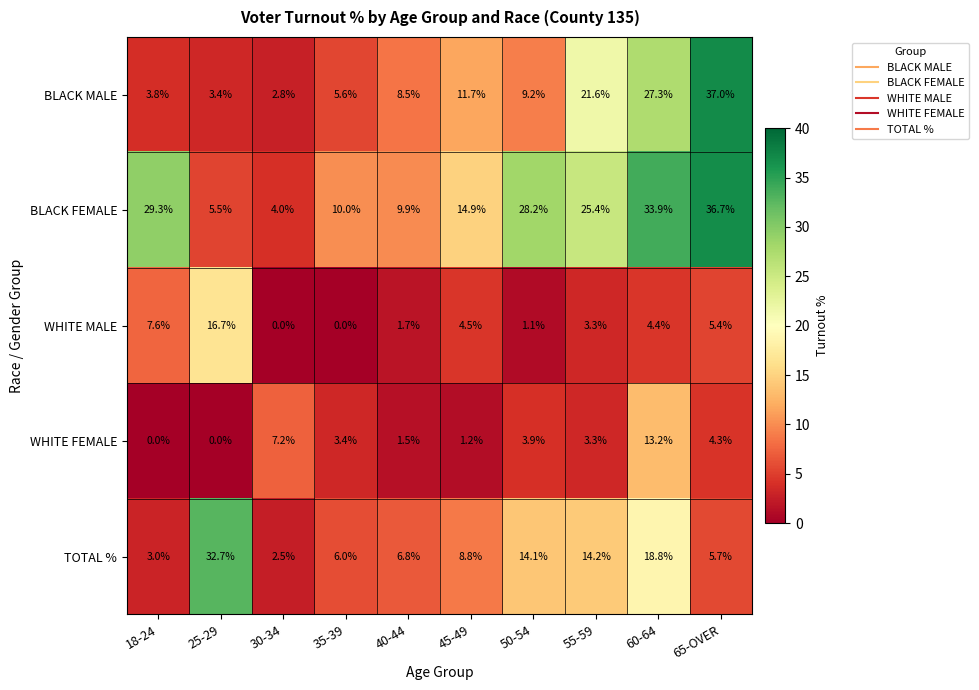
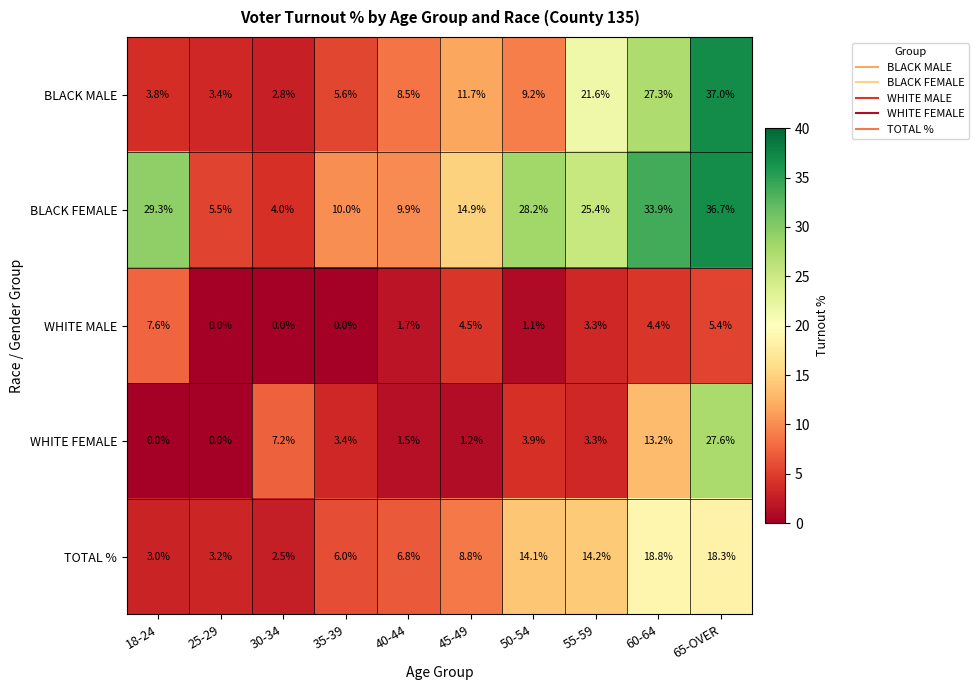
  {
    "BLACK MALE": {
      "18-24": "3.8%",
      "25-29": "3.4%",
      "30-34": "2.8%",
      "35-39": "5.6%",
      "40-44": "8.5%",
      "45-49": "11.7%",
      "50-54": "9.2%",
      "55-59": "21.6%",
      "60-64": "27.3%",
      "65-OVER": "37.0%"
    },
    "BLACK FEMALE": {
      "18-24": "29.3%",
      "25-29": "5.5%",
      "30-34": "4.0%",
      "35-39": "10.0%",
      "40-44": "9.9%",
      "45-49": "14.9%",
      "50-54": "28.2%",
      "55-59": "25.4%",
      "60-64": "33.9%",
      "65-OVER": "36.7%"
    },
    "WHITE MALE": {
      "18-24": "7.6%",
-     "25-29": "16.7%",
+     "25-29": "0.0%",
      "30-34": "0.0%",
      "35-39": "0.0%",
      "40-44": "1.7%",
      "45-49": "4.5%",
      "50-54": "1.1%",
      "55-59": "3.3%",
      "60-64": "4.4%",
      "65-OVER": "5.4%"
    },
    "WHITE FEMALE": {
      "18-24": "0.0%",
      "25-29": "0.0%",
      "30-34": "7.2%",
      "35-39": "3.4%",
      "40-44": "1.5%",
      "45-49": "1.2%",
      "50-54": "3.9%",
      "55-59": "3.3%",
      "60-64": "13.2%",
-     "65-OVER": "4.3%"
+     "65-OVER": "27.6%"
    },
    "TOTAL %": {
      "18-24": "3.0%",
-     "25-29": "32.7%",
+     "25-29": "3.2%",
      "30-34": "2.5%",
      "35-39": "6.0%",
      "40-44": "6.8%",
      "45-49": "8.8%",
      "50-54": "14.1%",
      "55-59": "14.2%",
      "60-64": "18.8%",
-     "65-OVER": "5.7%"
+     "65-OVER": "18.3%"
    }
  }
